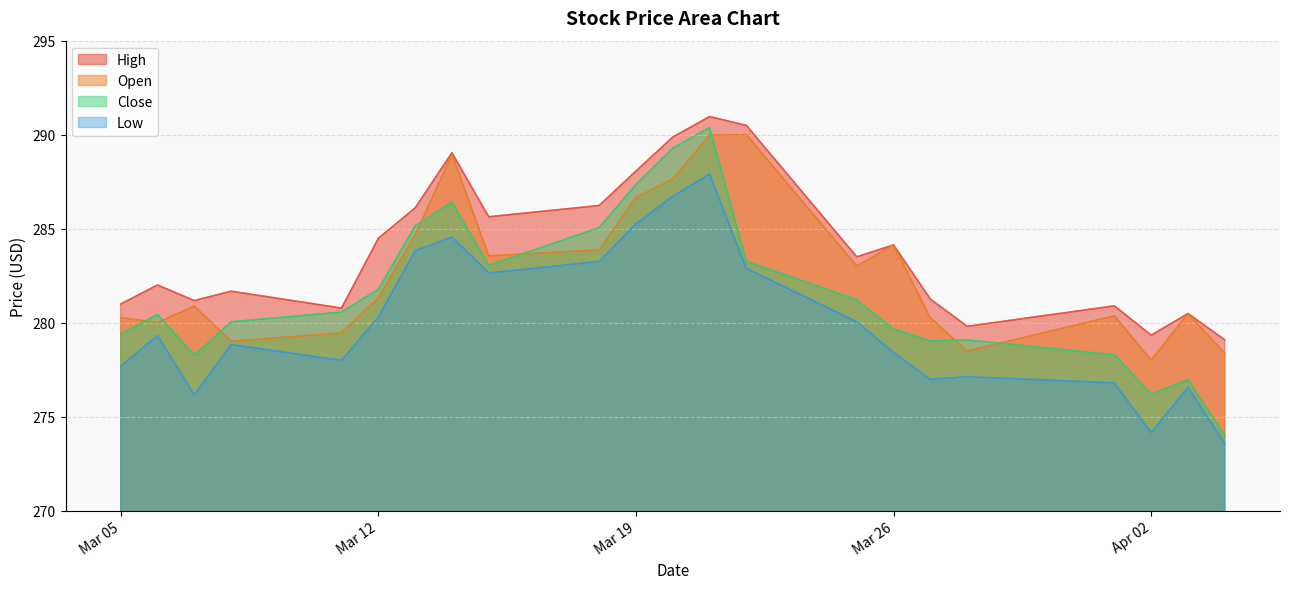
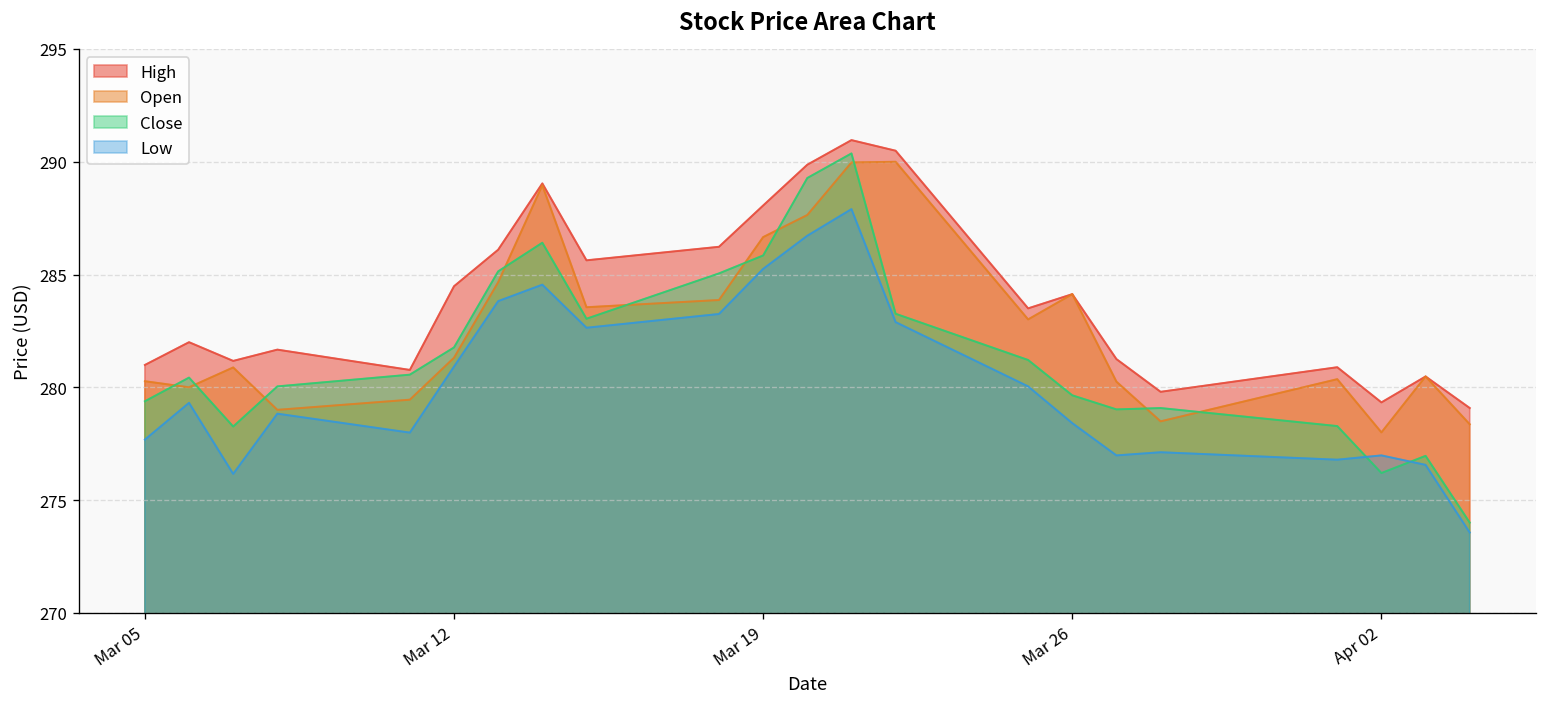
  {
    "Close": {
      "Mar 05": 279.4,
      "Mar 12": 281.8,
-     "Mar 19": 287.4,
+     "Mar 19": 285.8,
      "Mar 26": 279.6,
      "Apr 02": 276.2
    },
    "Low": {
      "Mar 05": 277.7,
-     "Mar 12": 280.3,
+     "Mar 12": 280.9,
      "Mar 19": 285.3,
      "Mar 26": 278.4,
-     "Apr 02": 274.1
+     "Apr 02": 277.0
    }
  }
